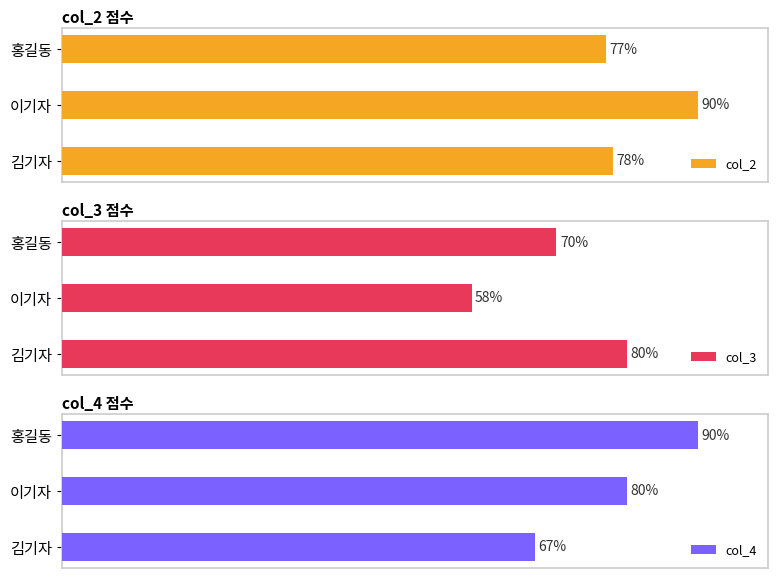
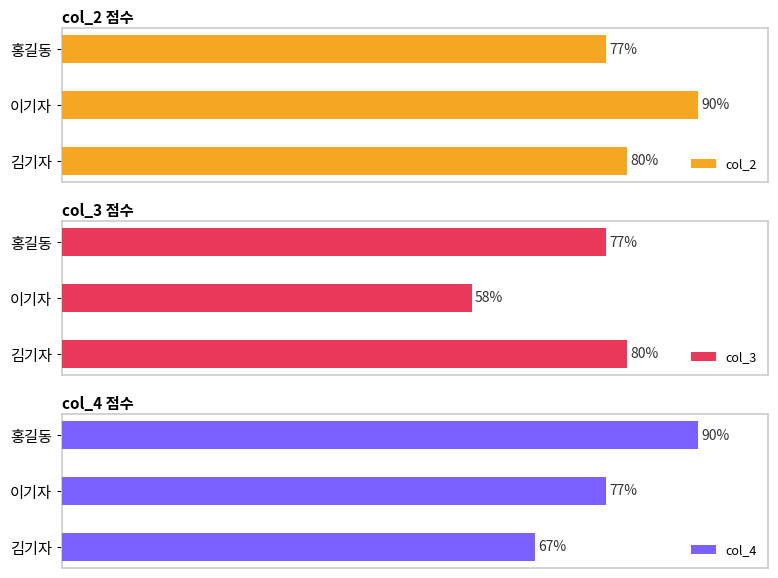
  {
    "col_2 점수": {
      "홍길동": "77%",
      "이기자": "90%",
-     "김기자": "78%"
+     "김기자": "80%"
    },
    "col_3 점수": {
-     "홍길동": "70%",
+     "홍길동": "77%",
      "이기자": "58%",
      "김기자": "80%"
    },
    "col_4 점수": {
      "홍길동": "90%",
-     "이기자": "80%",
+     "이기자": "77%",
      "김기자": "67%"
    }
  }
